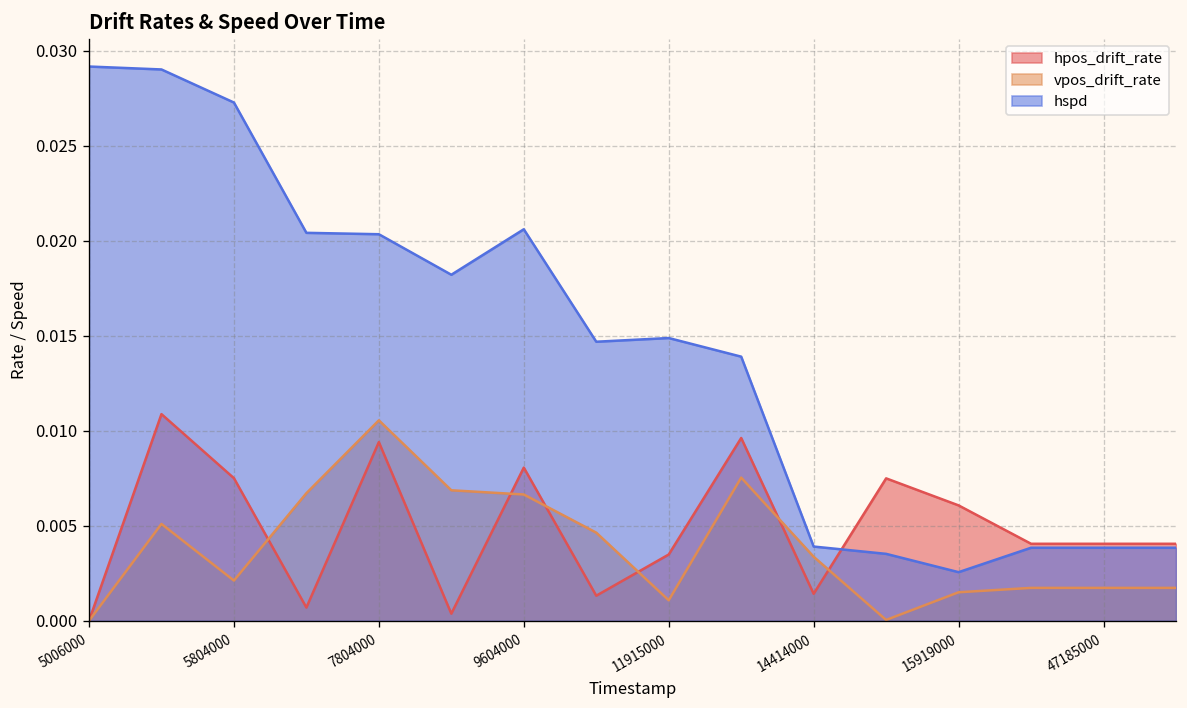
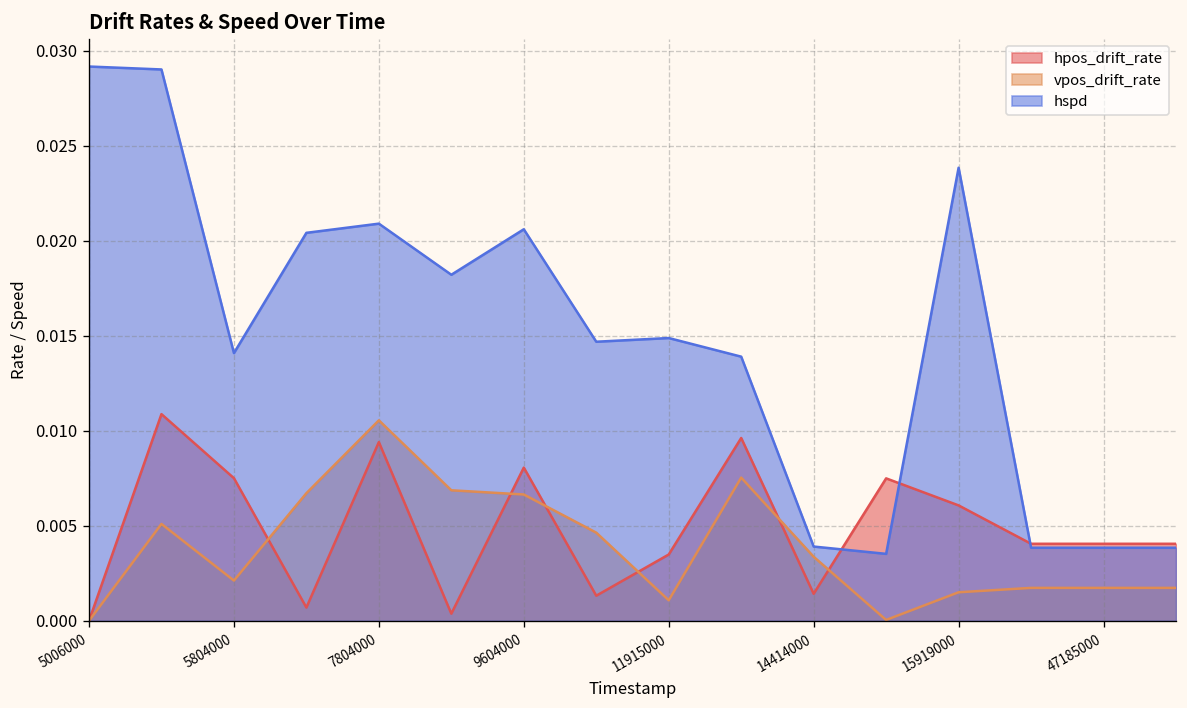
  {
    "hspd": {
      "5006000": 0.0292,
-     "5804000": 0.0273,
-     "7804000": 0.0203,
+     "5804000": 0.0141,
+     "7804000": 0.0209,
      "9604000": 0.0206,
      "11915000": 0.0149,
      "14414000": 0.0039,
-     "15919000": 0.0026,
+     "15919000": 0.0238,
      "47185000": 0.0038
    }
  }
